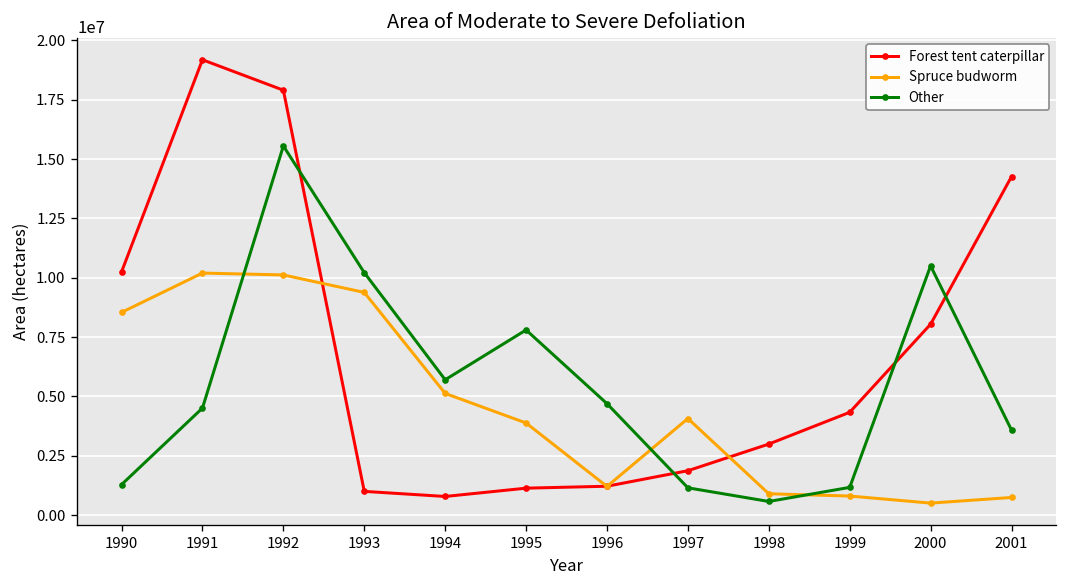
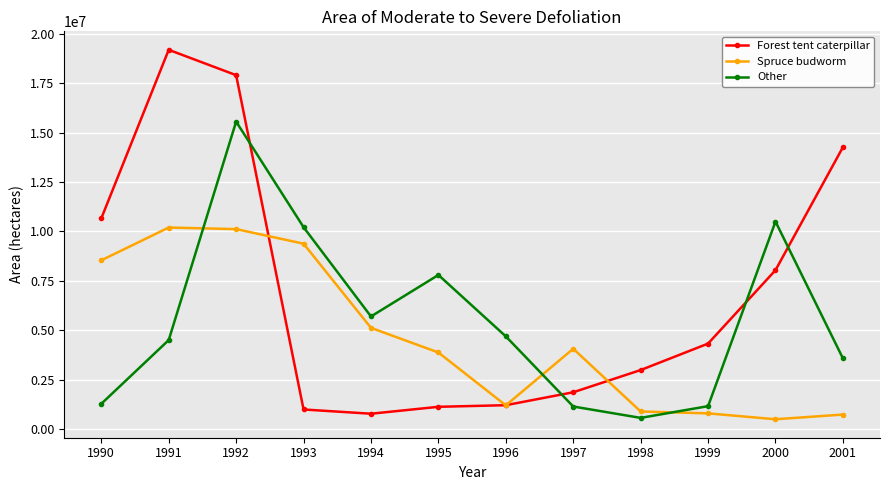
  {
    "Forest tent caterpillar": {
-     "1990": 10200000,
+     "1990": 10700000,
      "1991": 19200000,
      "1992": 17900000,
      "1993": 1000000,
      "1994": 800000,
      "1995": 1100000,
      "1997": 1900000,
      "1998": 3000000,
      "1999": 4300000,
      "2000": 8000000,
      "2001": 14300000
    },
    "Spruce budworm": {
      "1990": 8500000,
      "1991": 10200000,
      "1992": 10100000,
      "1993": 9400000,
      "1994": 5100000,
      "1995": 3900000,
      "1997": 4100000,
      "1998": 900000,
      "1999": 800000,
      "2000": 500000,
      "2001": 700000
    },
    "Other": {
      "1990": 1300000,
      "1991": 4500000,
      "1992": 15600000,
      "1993": 10200000,
      "1994": 5700000,
      "1995": 7800000,
      "1996": 4700000,
      "1997": 1100000,
      "1998": 600000,
      "1999": 1200000,
      "2000": 10500000,
      "2001": 3600000
    }
  }
